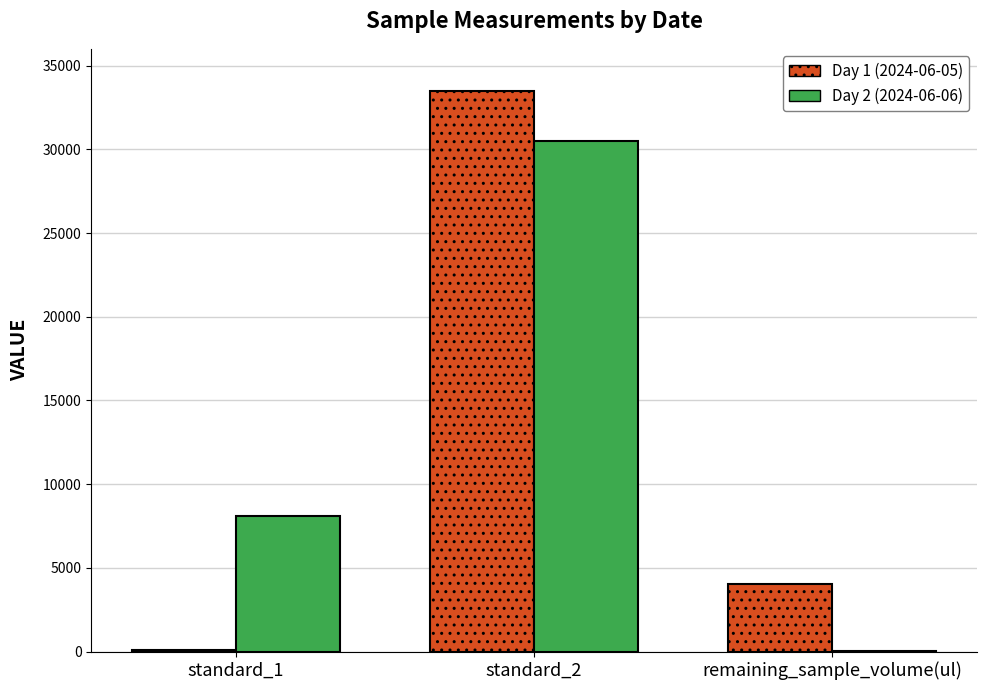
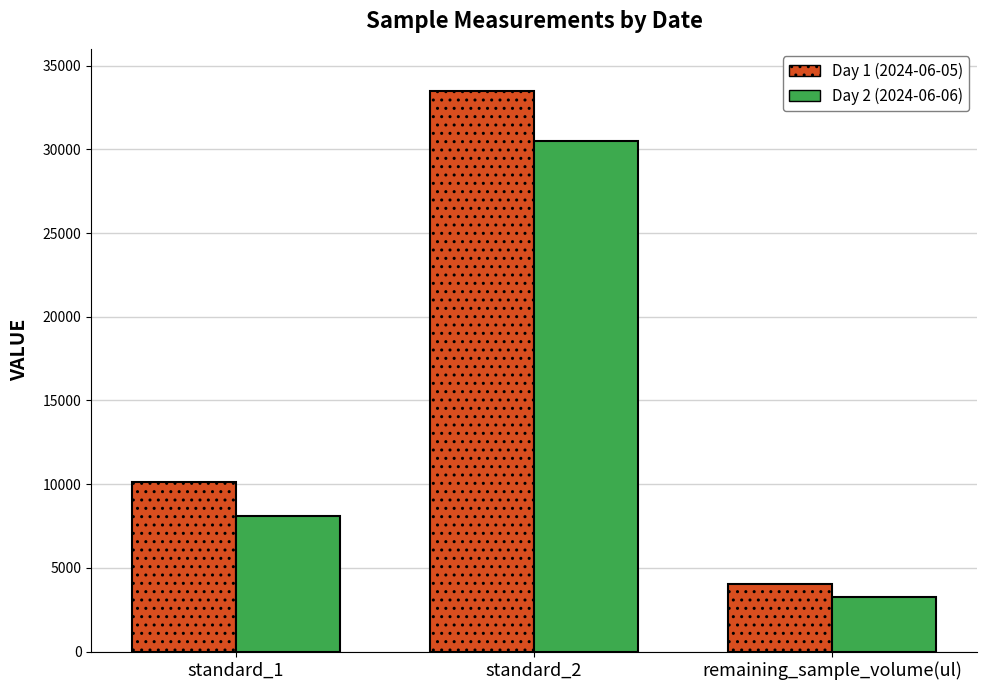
  {
    "Day 1 (2024-06-05)": {
-     "standard_1": 100,
+     "standard_1": 10100,
      "standard_2": 33500,
      "remaining_sample_volume(ul)": 4000
    },
    "Day 2 (2024-06-06)": {
      "standard_1": 8100,
      "standard_2": 30500,
-     "remaining_sample_volume(ul)": 0
+     "remaining_sample_volume(ul)": 3300
    }
  }
